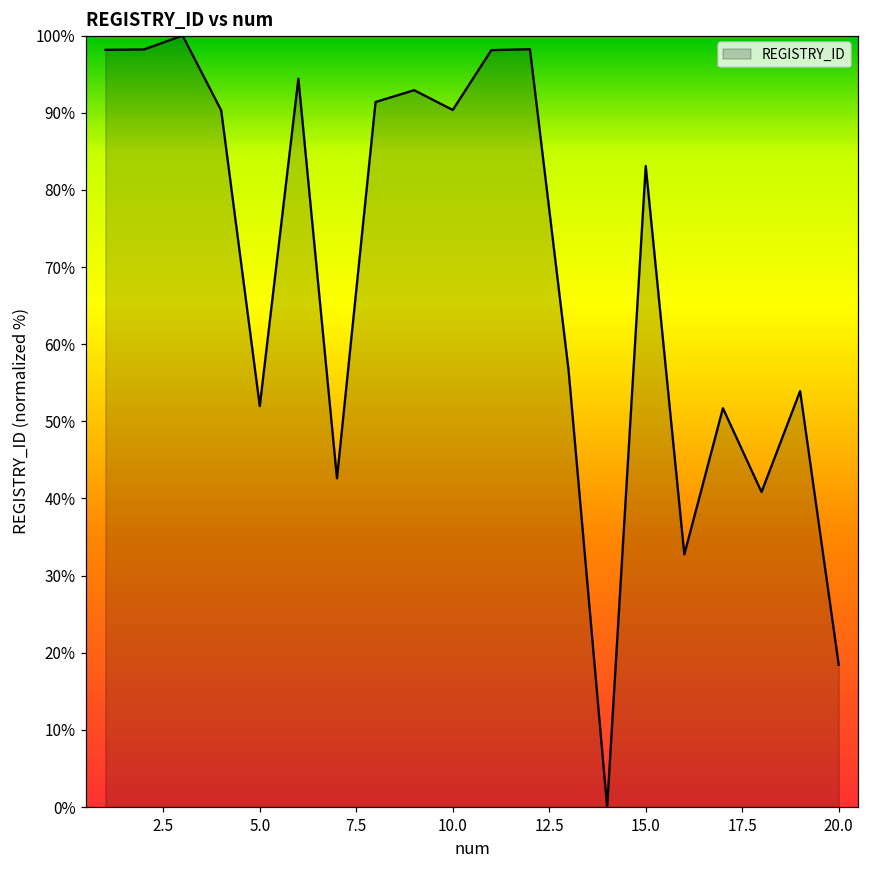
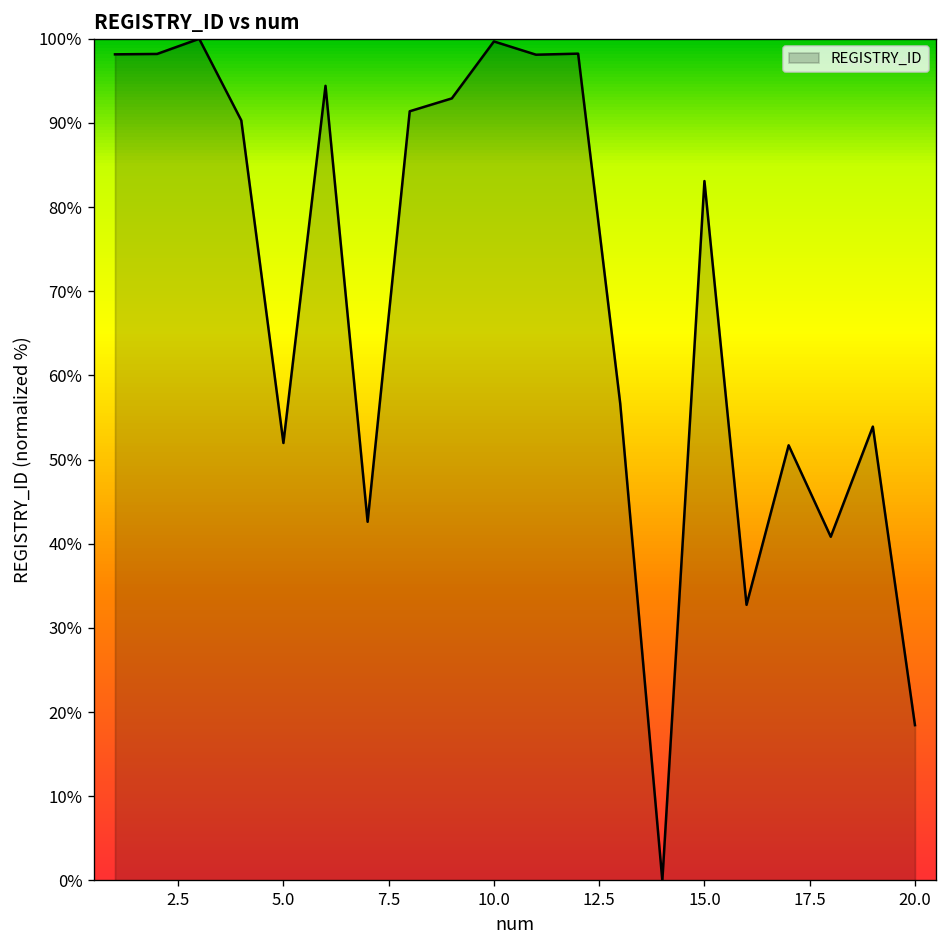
  {
    "5.0": "52%",
-   "10.0": "90%",
+   "10.0": "100%",
    "15.0": "83%",
    "20.0": "18%"
  }
